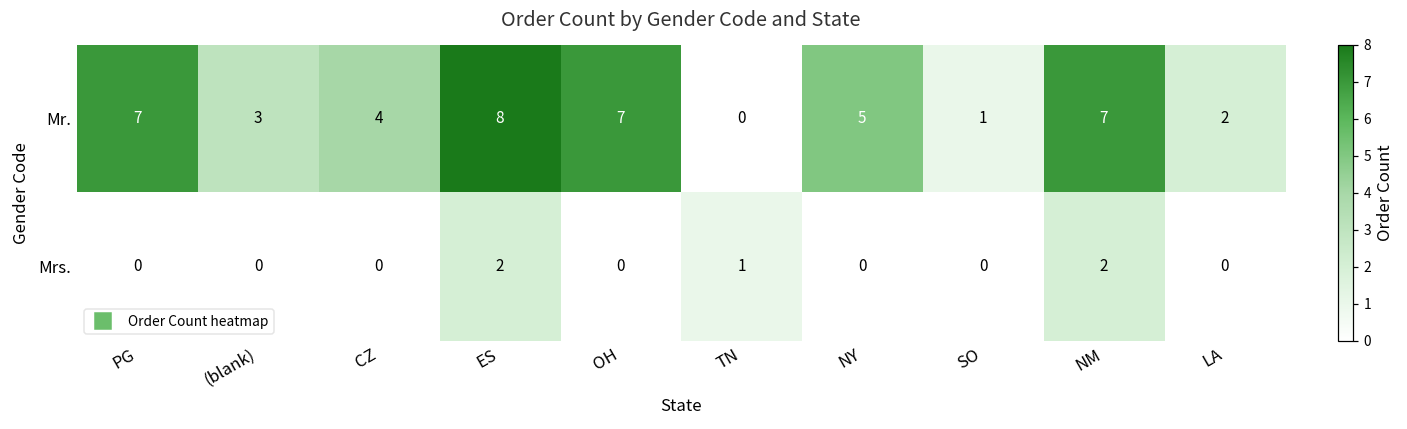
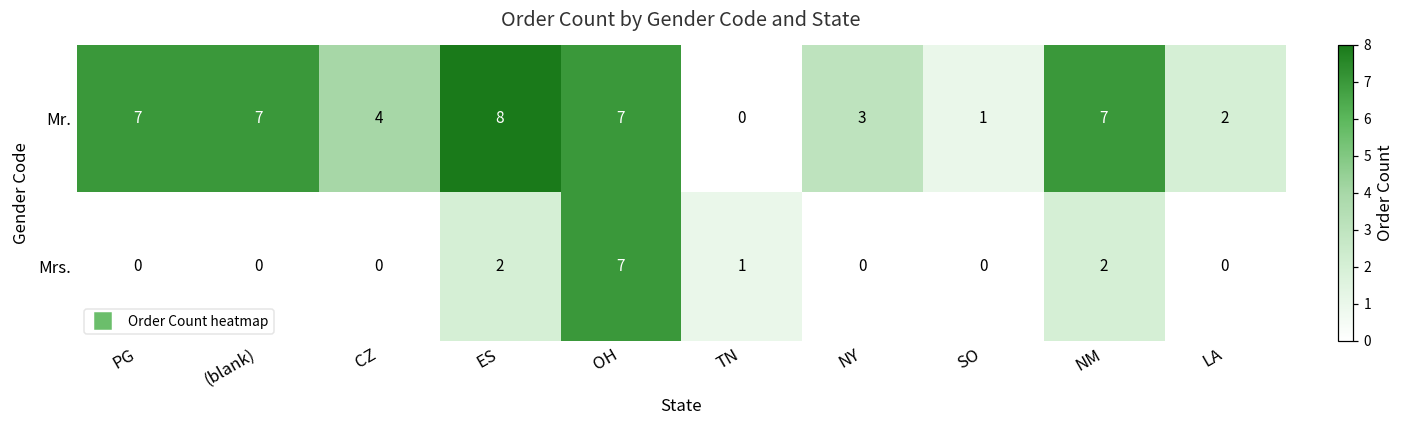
  {
    "Mr.": {
      "PG": 7,
-     "(blank)": 3,
+     "(blank)": 7,
      "CZ": 4,
      "ES": 8,
      "OH": 7,
      "TN": 0,
-     "NY": 5,
+     "NY": 3,
      "SO": 1,
      "NM": 7,
      "LA": 2
    },
    "Mrs.": {
      "PG": 0,
      "(blank)": 0,
      "CZ": 0,
      "ES": 2,
-     "OH": 0,
+     "OH": 7,
      "TN": 1,
      "NY": 0,
      "SO": 0,
      "NM": 2,
      "LA": 0
    }
  }
